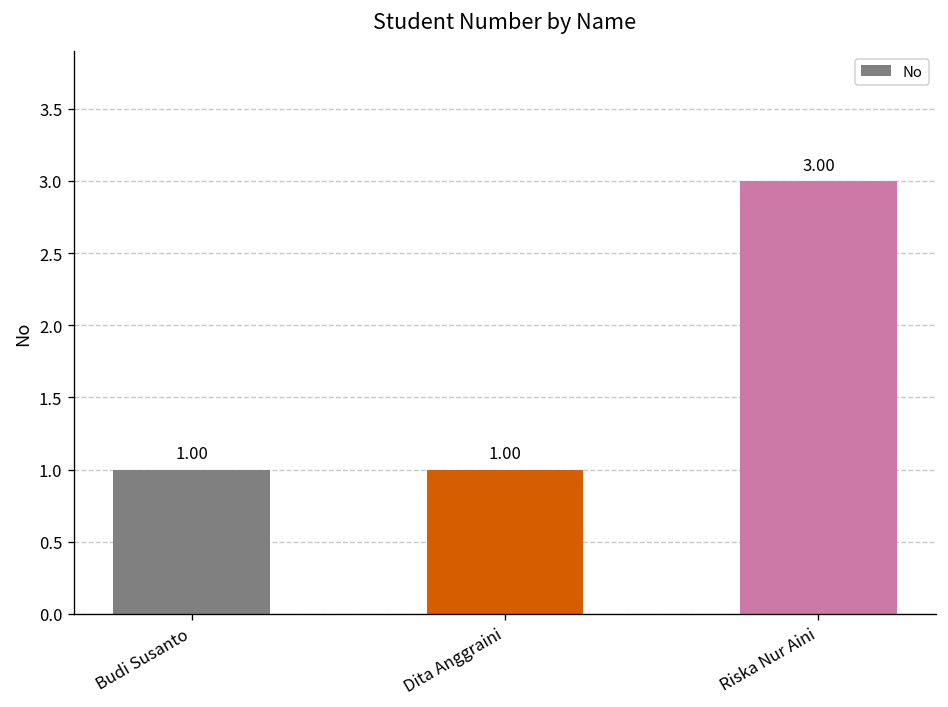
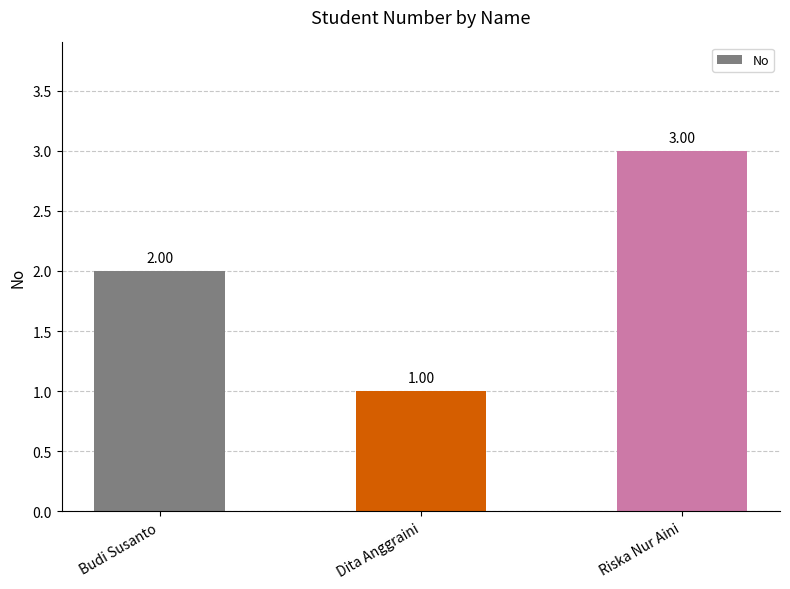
  {
-   "Budi Susanto": 1.00,
+   "Budi Susanto": 2.00,
    "Dita Anggraini": 1.00,
    "Riska Nur Aini": 3.00
  }
